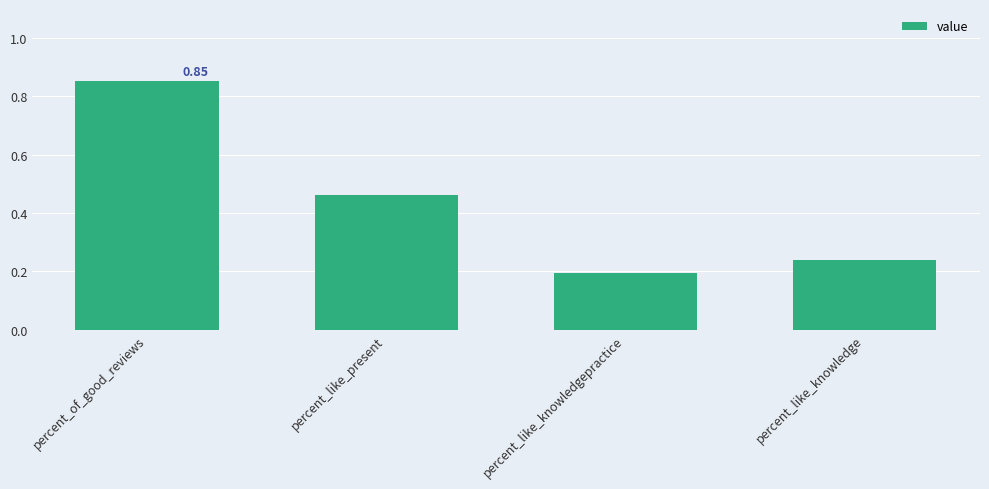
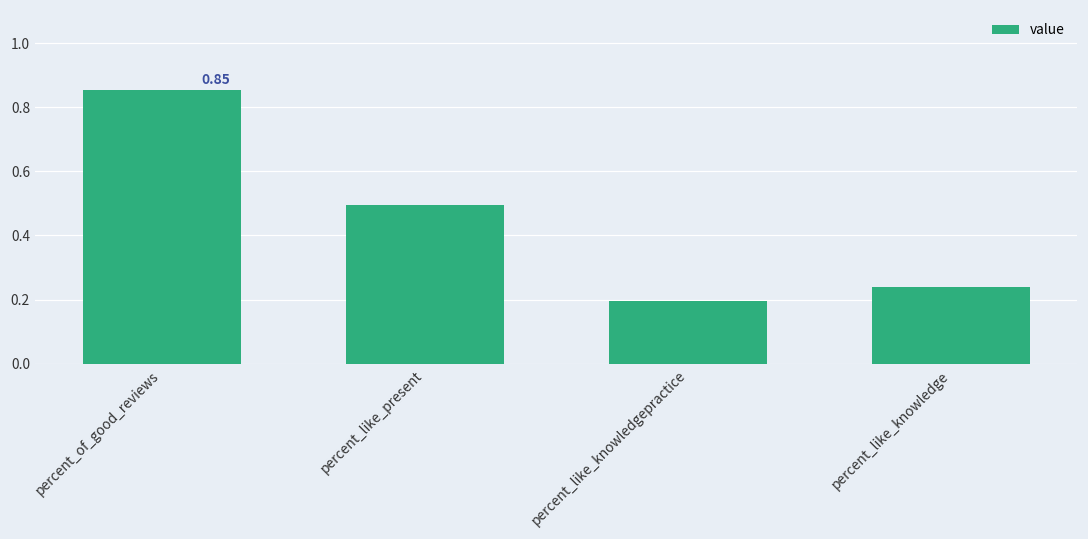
  {
    "percent_of_good_reviews": 0.85,
-   "percent_like_present": 0.46,
+   "percent_like_present": 0.49,
    "percent_like_knowledgepractice": 0.20,
    "percent_like_knowledge": 0.24
  }
